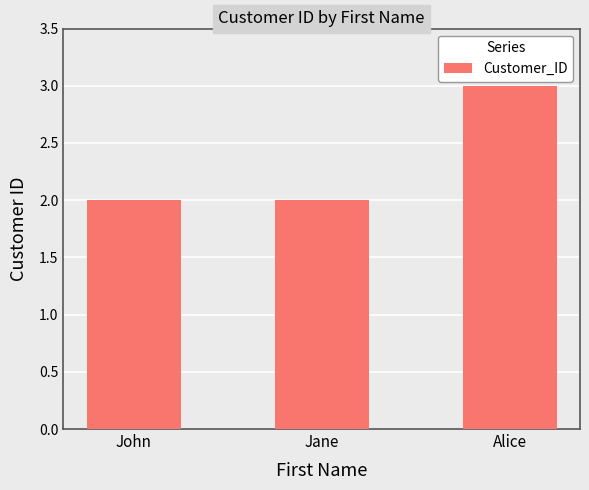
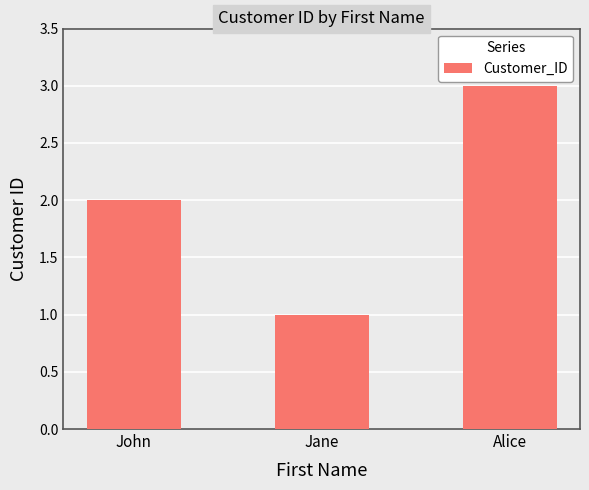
  {
    "John": 2,
-   "Jane": 2,
+   "Jane": 1,
    "Alice": 3
  }
